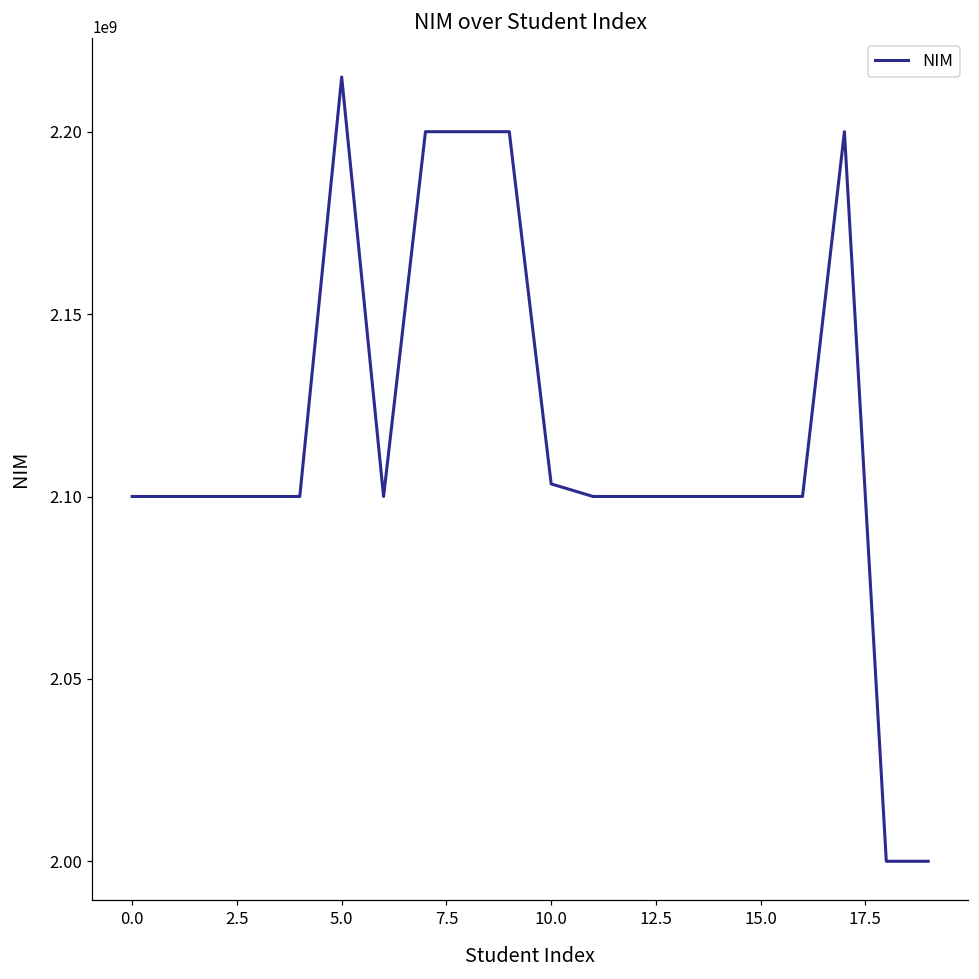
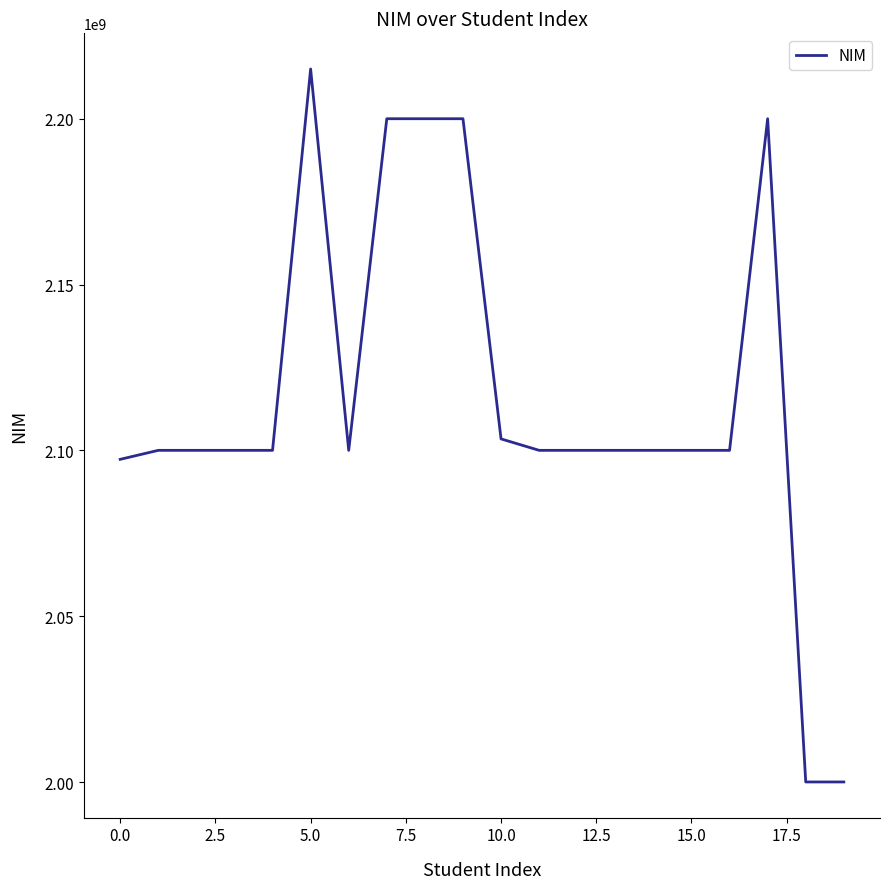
  {
-   "0.0": 2100000000,
+   "0.0": 2097000000,
    "5.0": 2215000000,
    "10.0": 2103000000,
    "15.0": 2100000000
  }
